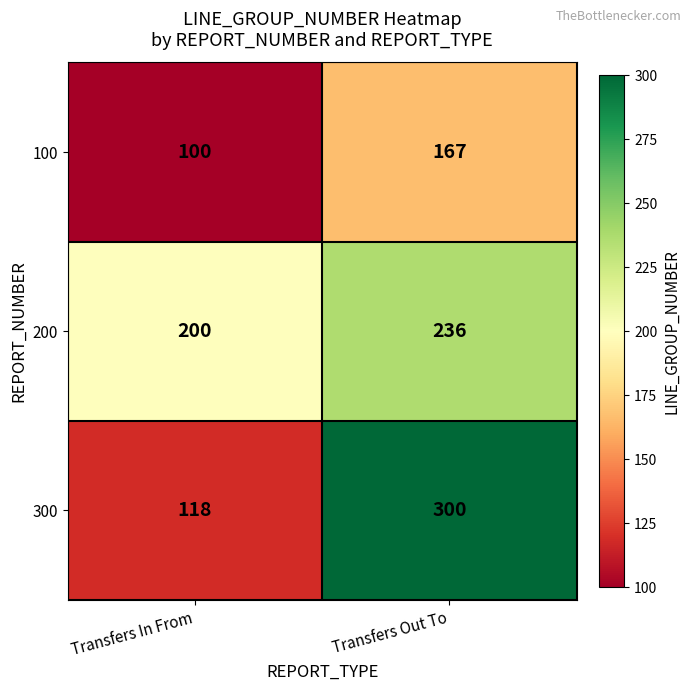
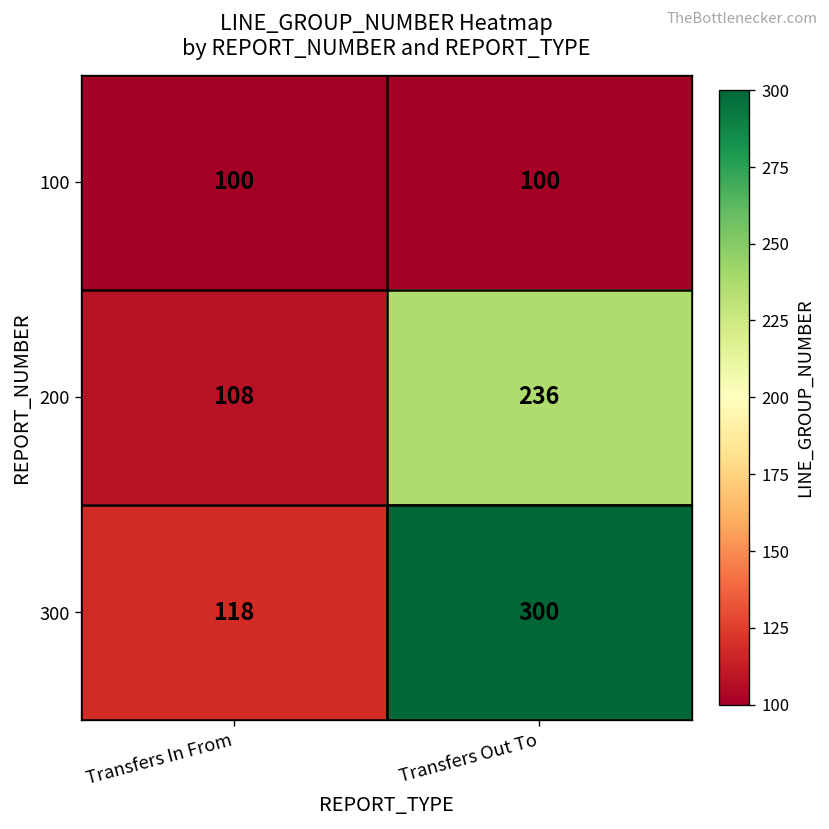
  {
    "100": {
      "Transfers In From": 100,
-     "Transfers Out To": 167
+     "Transfers Out To": 100
    },
    "200": {
-     "Transfers In From": 200,
+     "Transfers In From": 108,
      "Transfers Out To": 236
    },
    "300": {
      "Transfers In From": 118,
      "Transfers Out To": 300
    }
  }
